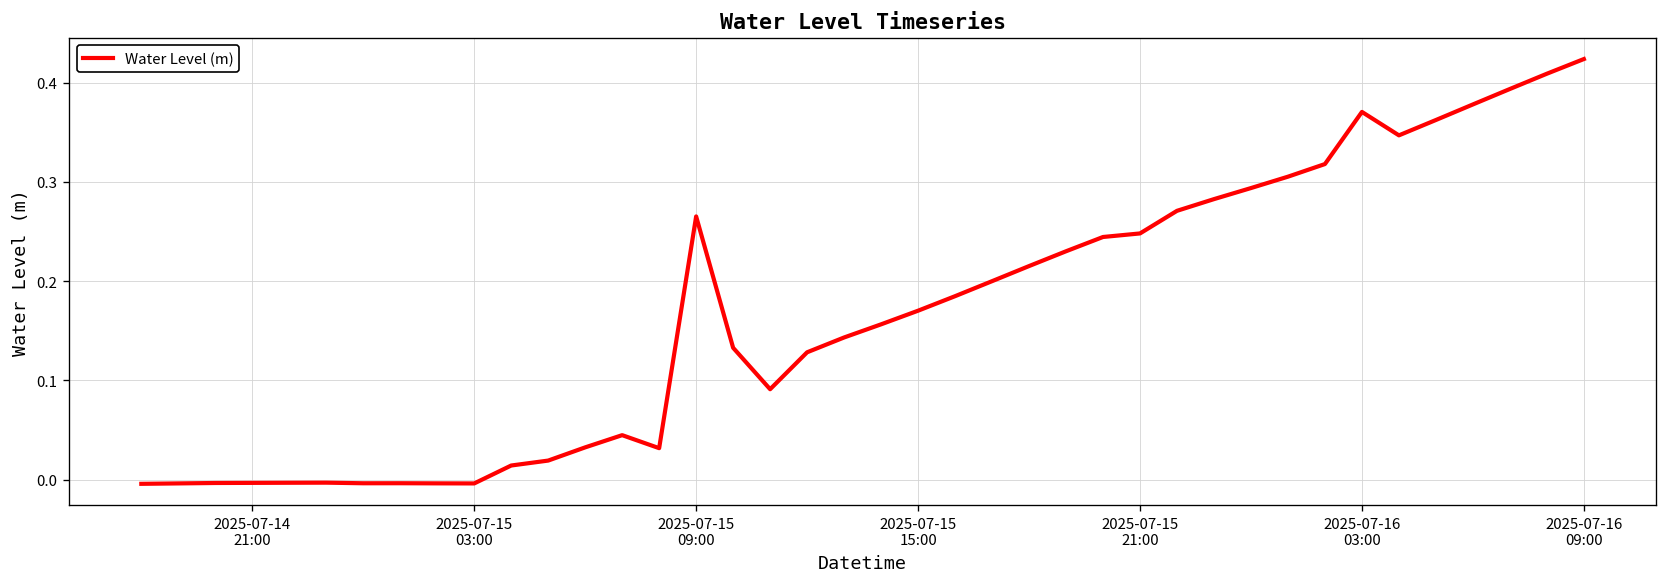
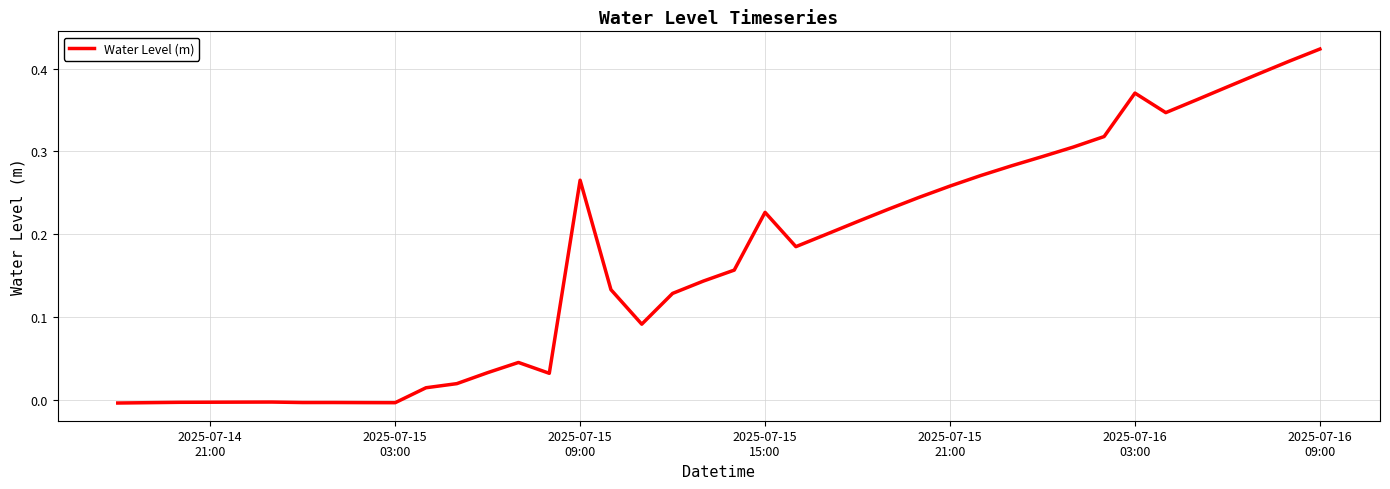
  {
    "2025-07-14 21:00": 0.00,
    "2025-07-15 03:00": 0.00,
    "2025-07-15 09:00": 0.27,
-   "2025-07-15 15:00": 0.17,
-   "2025-07-15 21:00": 0.25,
+   "2025-07-15 15:00": 0.23,
+   "2025-07-15 21:00": 0.26,
    "2025-07-16 03:00": 0.37,
    "2025-07-16 09:00": 0.42
  }
